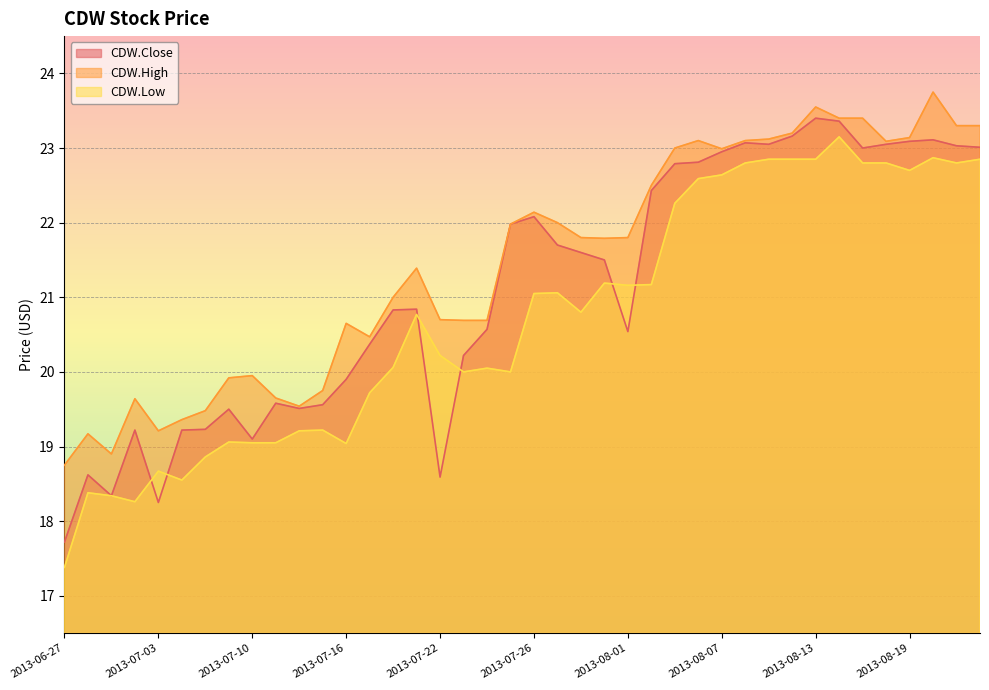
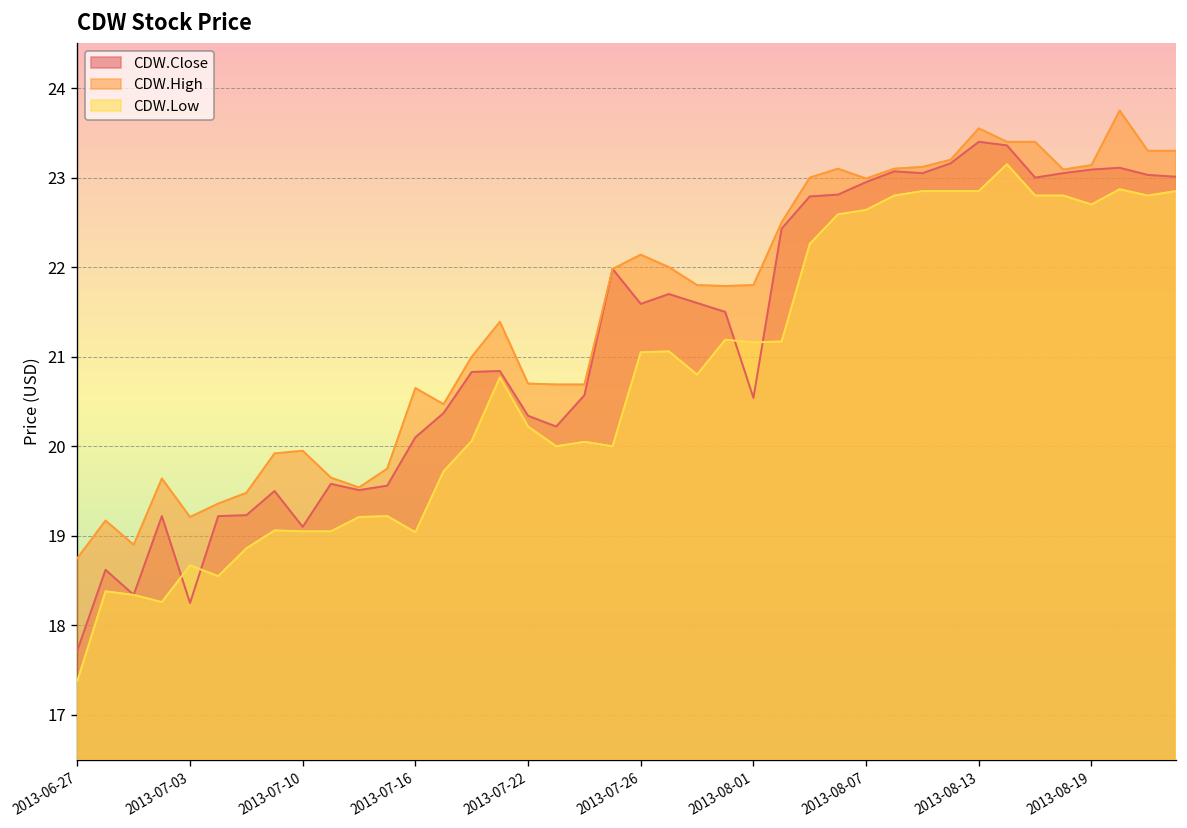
  {
    "CDW.Close": {
      "2013-06-27": 17.7,
      "2013-07-03": 18.3,
      "2013-07-10": 19.1,
-     "2013-07-16": 19.9,
-     "2013-07-22": 18.6,
-     "2013-07-26": 22.1,
+     "2013-07-16": 20.1,
+     "2013-07-22": 20.3,
+     "2013-07-26": 21.6,
      "2013-08-01": 20.5,
      "2013-08-07": 23.0,
      "2013-08-13": 23.4,
      "2013-08-19": 23.1
    }
  }
